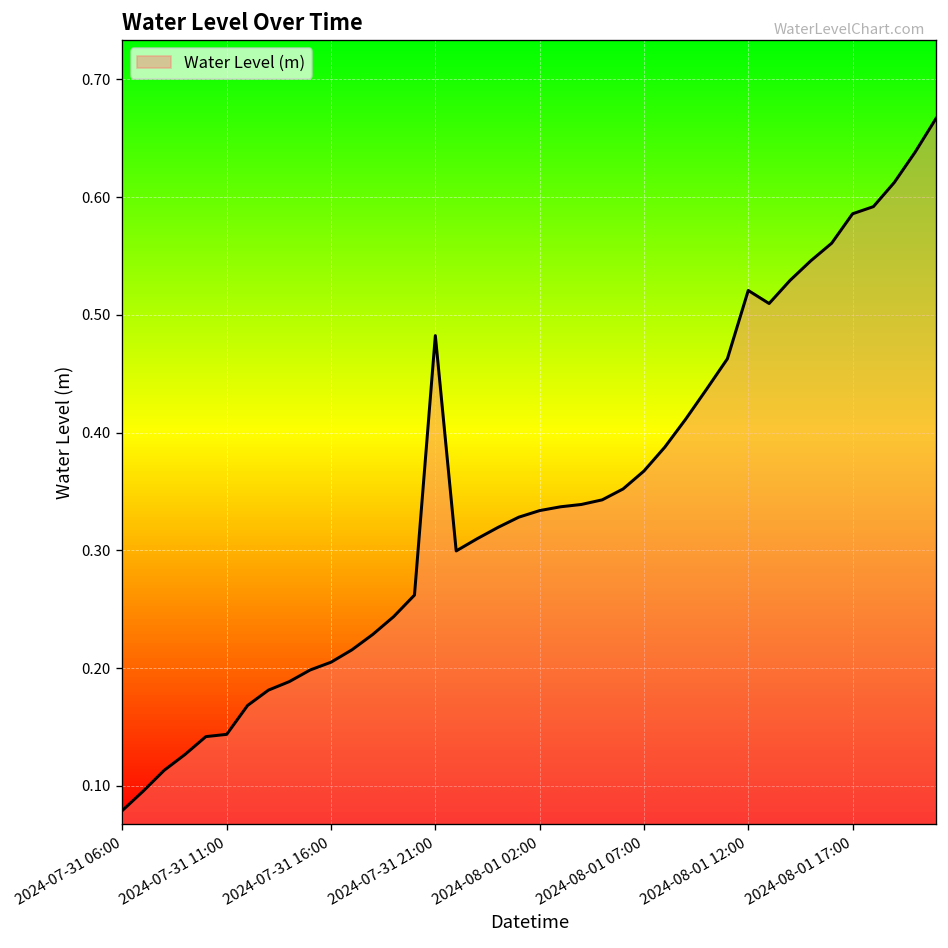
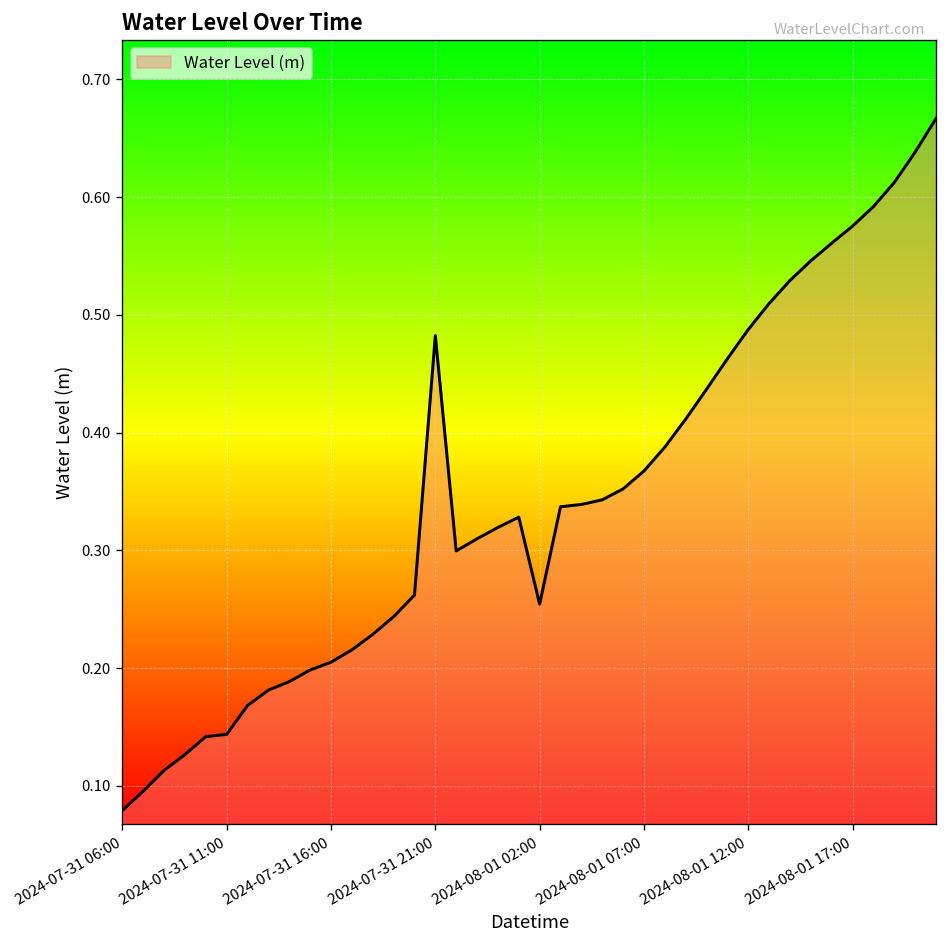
  {
    "2024-07-31 06:00": 0.08,
    "2024-07-31 11:00": 0.14,
    "2024-07-31 16:00": 0.21,
    "2024-07-31 21:00": 0.48,
-   "2024-08-01 02:00": 0.33,
+   "2024-08-01 02:00": 0.25,
    "2024-08-01 07:00": 0.37,
-   "2024-08-01 12:00": 0.52,
-   "2024-08-01 17:00": 0.59
+   "2024-08-01 12:00": 0.49,
+   "2024-08-01 17:00": 0.58
  }
